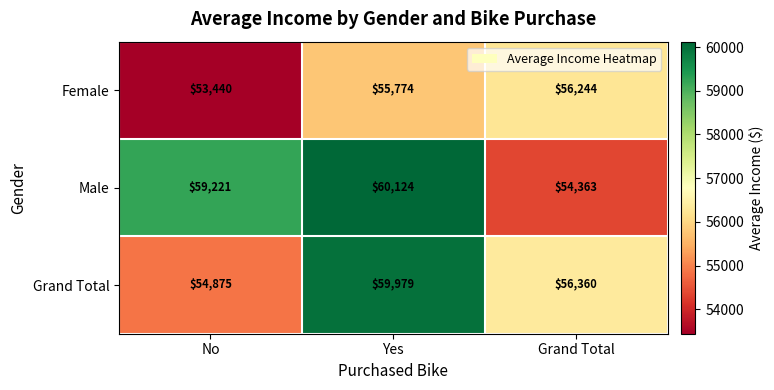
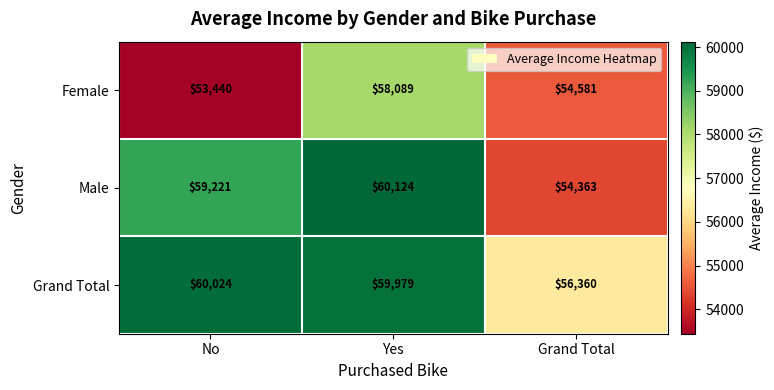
  {
    "Female": {
      "No": "$53,440",
-     "Yes": "$55,774",
-     "Grand Total": "$56,244"
+     "Yes": "$58,089",
+     "Grand Total": "$54,581"
    },
    "Male": {
      "No": "$59,221",
      "Yes": "$60,124",
      "Grand Total": "$54,363"
    },
    "Grand Total": {
-     "No": "$54,875",
+     "No": "$60,024",
      "Yes": "$59,979",
      "Grand Total": "$56,360"
    }
  }
